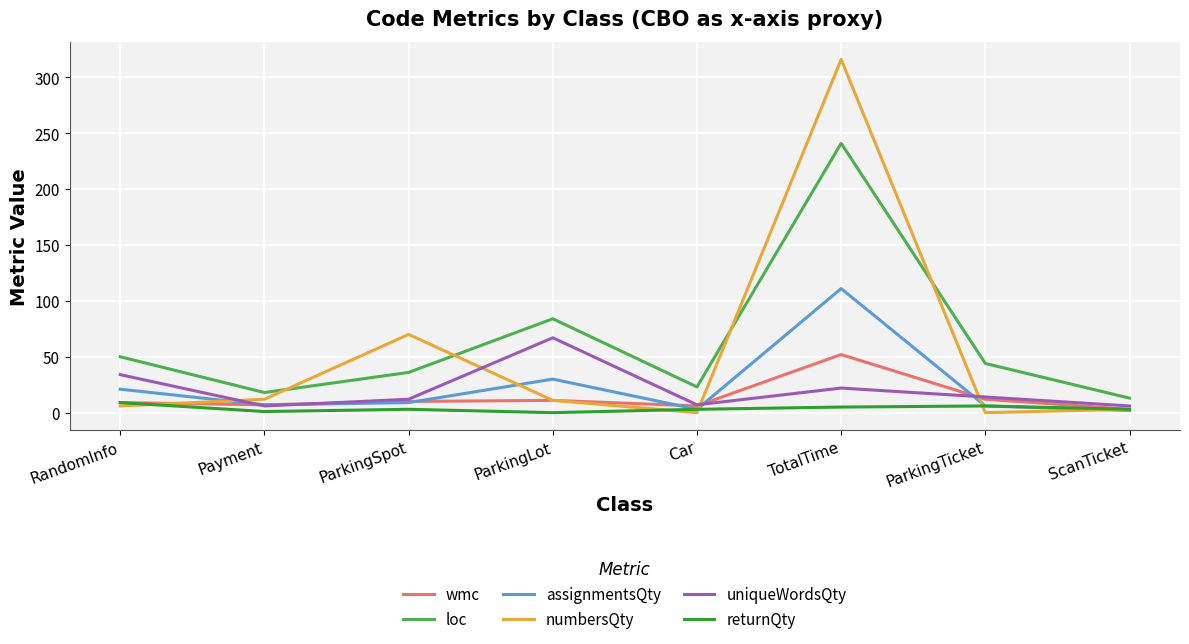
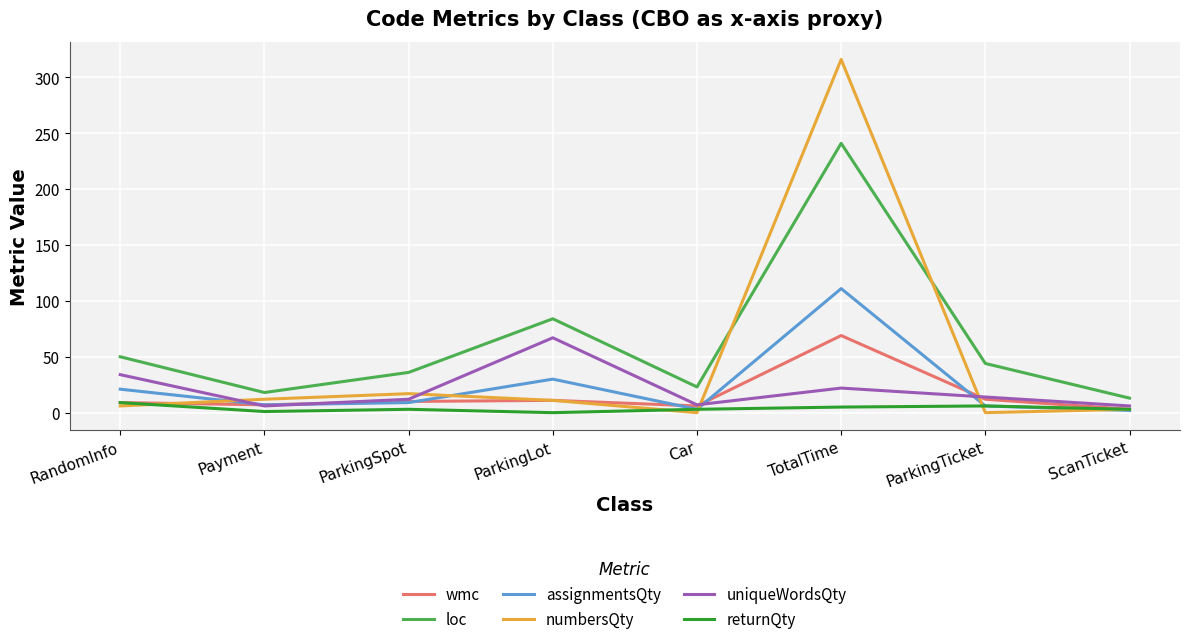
  {
    "wmc": {
-     "TotalTime": 52
+     "TotalTime": 69
    },
    "assignmentsQty": {
      "RandomInfo": 21,
      "ParkingLot": 30,
      "TotalTime": 111
    },
    "numbersQty": {
      "RandomInfo": 6,
      "Payment": 12,
-     "ParkingSpot": 70,
+     "ParkingSpot": 17,
      "Car": 0,
      "TotalTime": 316,
      "ParkingTicket": 0
    },
    "uniqueWordsQty": {
      "RandomInfo": 34,
      "ParkingLot": 67,
      "TotalTime": 22,
      "ScanTicket": 6
    }
  }
